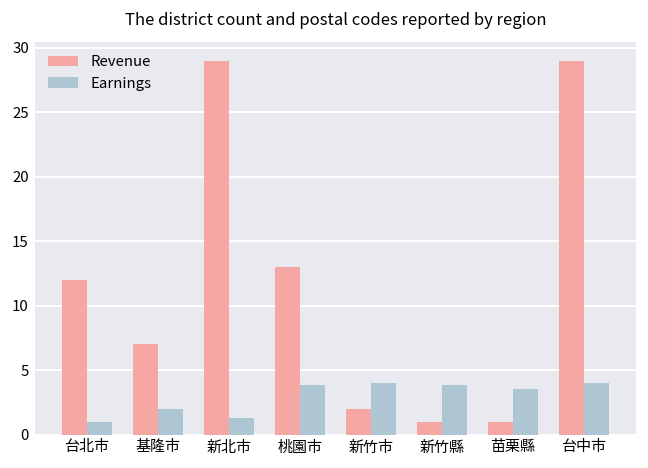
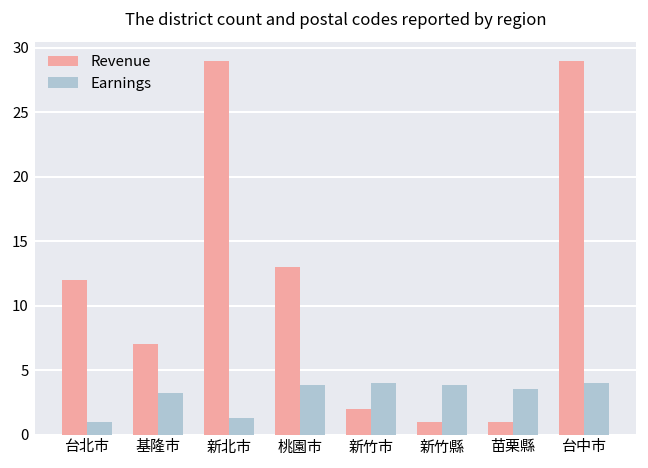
  {
    "Revenue": {
      "台北市": 12.0,
      "基隆市": 7.0,
      "新北市": 29.0,
      "桃園市": 13.0,
      "新竹市": 2.0,
      "新竹縣": 1.0,
      "苗栗縣": 1.0,
      "台中市": 29.0
    },
    "Earnings": {
      "台北市": 1.0,
-     "基隆市": 2.0,
+     "基隆市": 3.3,
      "新北市": 1.3,
      "桃園市": 3.9,
      "新竹市": 4.0,
      "新竹縣": 3.9,
      "苗栗縣": 3.5,
      "台中市": 4.0
    }
  }
